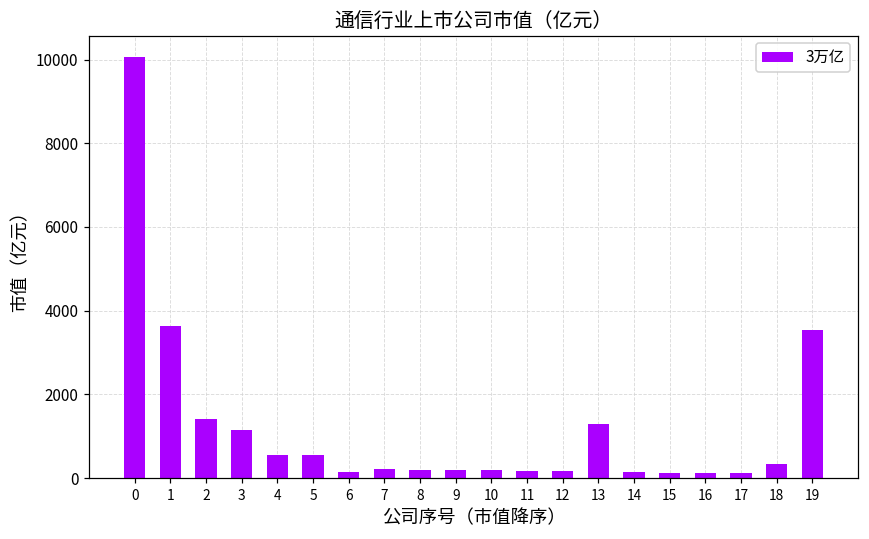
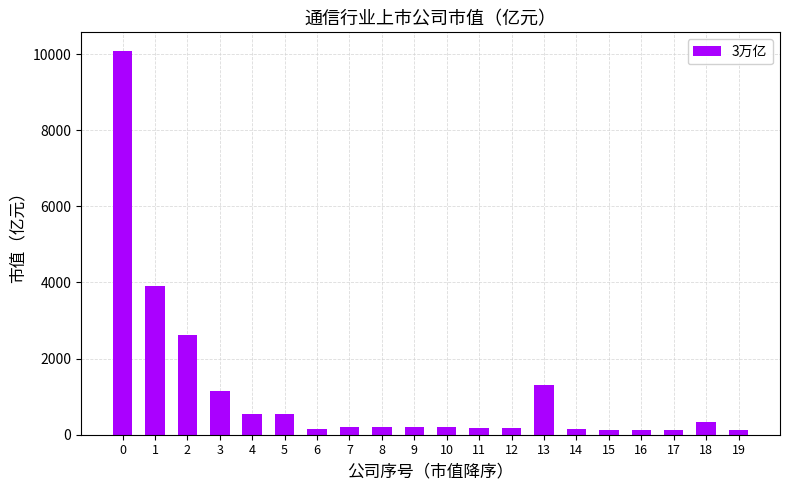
  {
    "0": 10100,
-   "1": 3600,
-   "2": 1400,
+   "1": 3900,
+   "2": 2600,
    "3": 1100,
    "4": 600,
    "5": 500,
    "6": 200,
    "7": 200,
    "8": 200,
    "9": 200,
    "10": 200,
    "11": 200,
    "12": 200,
    "13": 1300,
    "14": 100,
    "15": 100,
    "16": 100,
    "17": 100,
    "18": 300,
-   "19": 3500
+   "19": 100
  }
